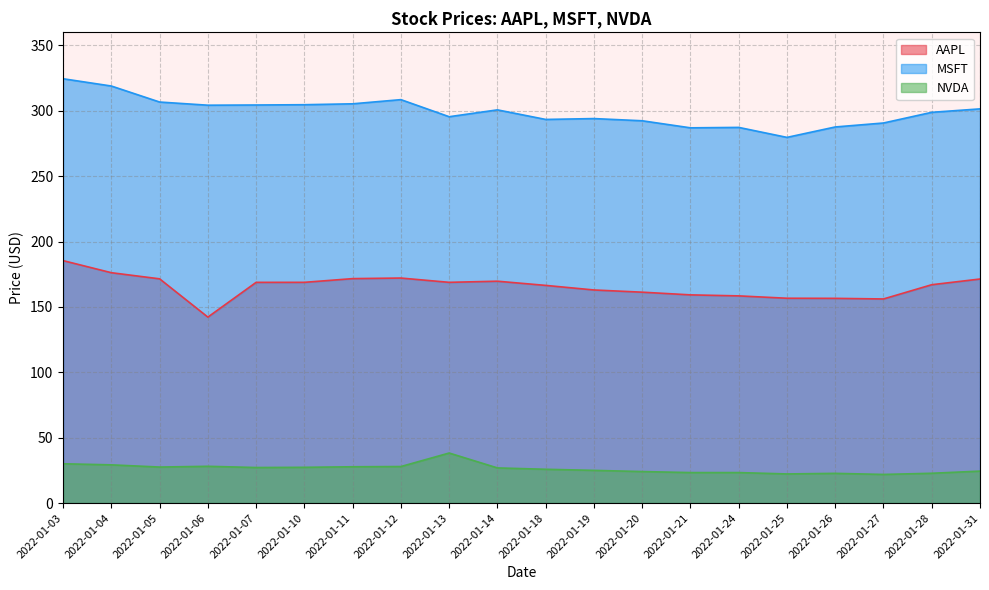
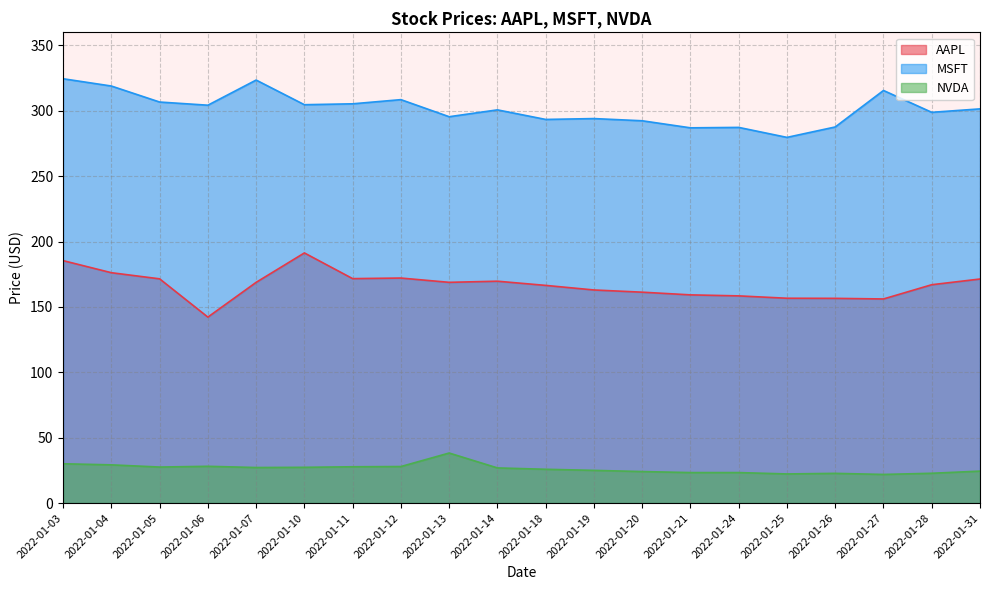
  {
    "AAPL": {
      "2022-01-03": 185,
      "2022-01-04": 176,
      "2022-01-05": 171,
      "2022-01-06": 142,
      "2022-01-07": 169,
-     "2022-01-10": 169,
+     "2022-01-10": 191,
      "2022-01-11": 172,
      "2022-01-12": 172,
      "2022-01-13": 169,
      "2022-01-14": 170,
      "2022-01-18": 166,
      "2022-01-19": 163,
      "2022-01-20": 161,
      "2022-01-21": 159,
      "2022-01-24": 158,
      "2022-01-25": 157,
      "2022-01-26": 157,
      "2022-01-27": 156,
      "2022-01-28": 167,
      "2022-01-31": 171
    },
    "MSFT": {
      "2022-01-03": 325,
      "2022-01-04": 319,
      "2022-01-05": 307,
      "2022-01-06": 304,
-     "2022-01-07": 304,
+     "2022-01-07": 324,
      "2022-01-10": 305,
      "2022-01-11": 305,
      "2022-01-12": 309,
      "2022-01-13": 295,
      "2022-01-14": 301,
      "2022-01-18": 293,
      "2022-01-19": 294,
      "2022-01-20": 292,
      "2022-01-21": 287,
      "2022-01-24": 287,
      "2022-01-25": 280,
      "2022-01-26": 288,
-     "2022-01-27": 291,
+     "2022-01-27": 316,
      "2022-01-28": 299,
      "2022-01-31": 301
    },
    "NVDA": {
      "2022-01-03": 30,
      "2022-01-04": 29,
      "2022-01-05": 28,
      "2022-01-06": 28,
      "2022-01-07": 27,
      "2022-01-10": 27,
      "2022-01-11": 28,
      "2022-01-12": 28,
      "2022-01-13": 38,
      "2022-01-14": 27,
      "2022-01-18": 26,
      "2022-01-19": 25,
      "2022-01-20": 24,
      "2022-01-21": 23,
      "2022-01-24": 23,
      "2022-01-25": 22,
      "2022-01-26": 23,
      "2022-01-27": 22,
      "2022-01-28": 23,
      "2022-01-31": 24
    }
  }
